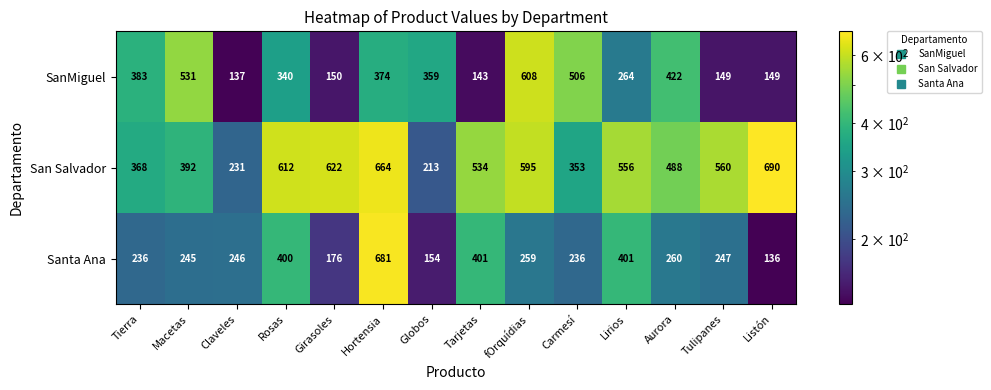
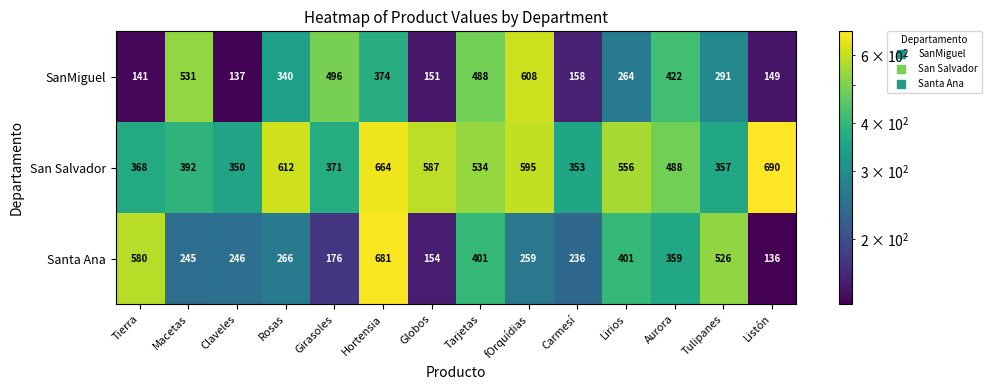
  {
    "SanMiguel": {
-     "Tierra": 383,
+     "Tierra": 141,
      "Macetas": 531,
      "Claveles": 137,
      "Rosas": 340,
-     "Girasoles": 150,
+     "Girasoles": 496,
      "Hortensia": 374,
-     "Globos": 359,
-     "Tarjetas": 143,
+     "Globos": 151,
+     "Tarjetas": 488,
      "fOrquídias": 608,
-     "Carmesí": 506,
+     "Carmesí": 158,
      "Lirios": 264,
      "Aurora": 422,
-     "Tulipanes": 149,
+     "Tulipanes": 291,
      "Listón": 149
    },
    "San Salvador": {
      "Tierra": 368,
      "Macetas": 392,
-     "Claveles": 231,
+     "Claveles": 350,
      "Rosas": 612,
-     "Girasoles": 622,
+     "Girasoles": 371,
      "Hortensia": 664,
-     "Globos": 213,
+     "Globos": 587,
      "Tarjetas": 534,
      "fOrquídias": 595,
      "Carmesí": 353,
      "Lirios": 556,
      "Aurora": 488,
-     "Tulipanes": 560,
+     "Tulipanes": 357,
      "Listón": 690
    },
    "Santa Ana": {
-     "Tierra": 236,
+     "Tierra": 580,
      "Macetas": 245,
      "Claveles": 246,
-     "Rosas": 400,
+     "Rosas": 266,
      "Girasoles": 176,
      "Hortensia": 681,
      "Globos": 154,
      "Tarjetas": 401,
      "fOrquídias": 259,
      "Carmesí": 236,
      "Lirios": 401,
-     "Aurora": 260,
-     "Tulipanes": 247,
+     "Aurora": 359,
+     "Tulipanes": 526,
      "Listón": 136
    }
  }
